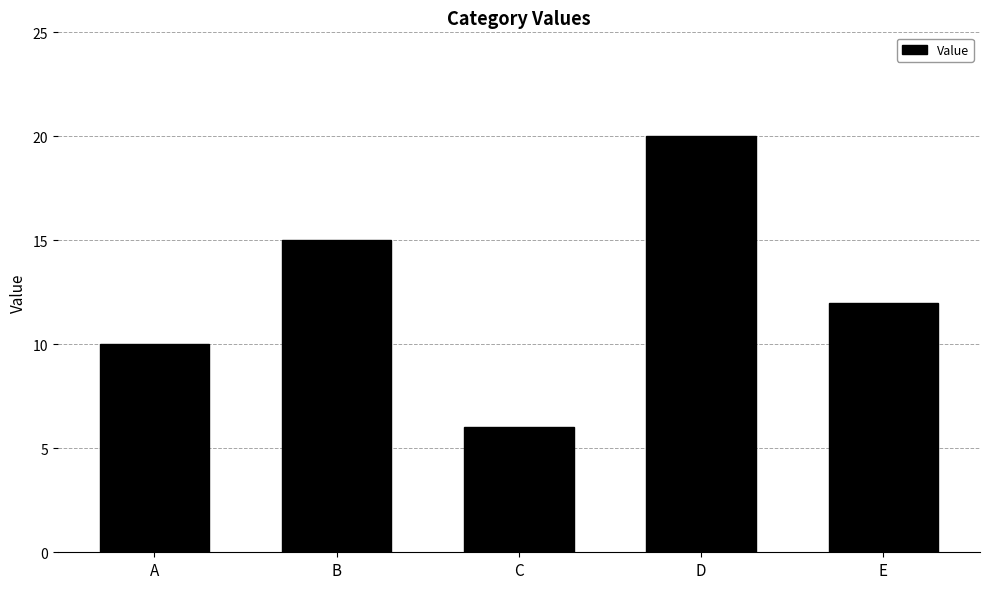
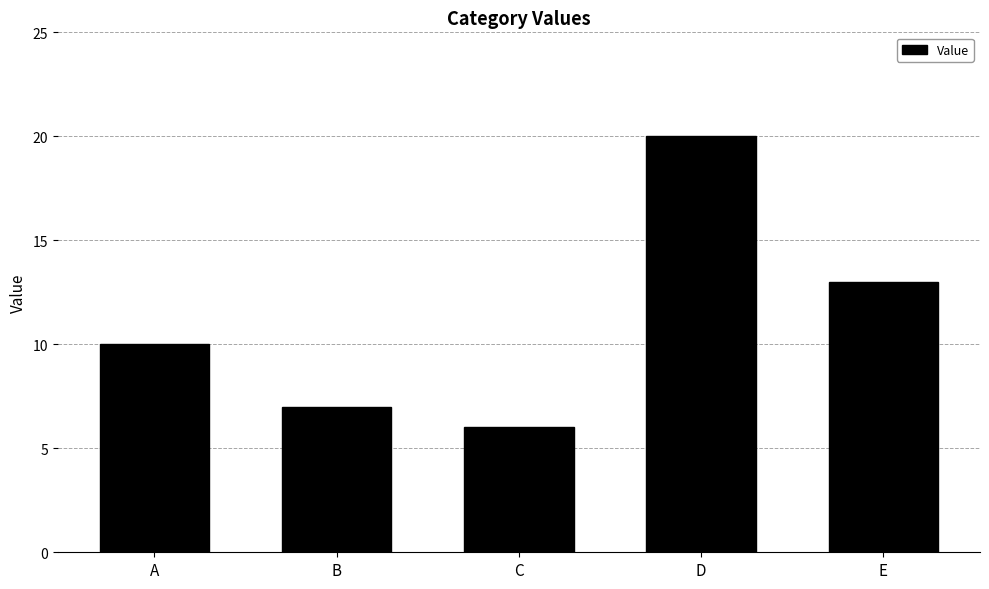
  {
    "A": 10,
-   "B": 15,
+   "B": 7,
    "C": 6,
    "D": 20,
-   "E": 12
+   "E": 13
  }
